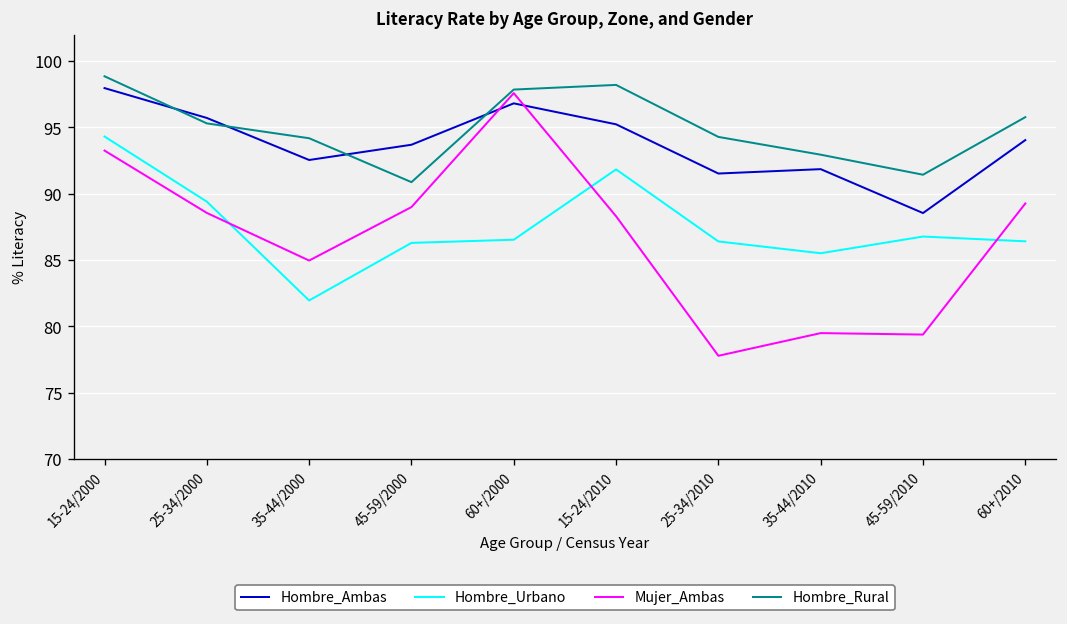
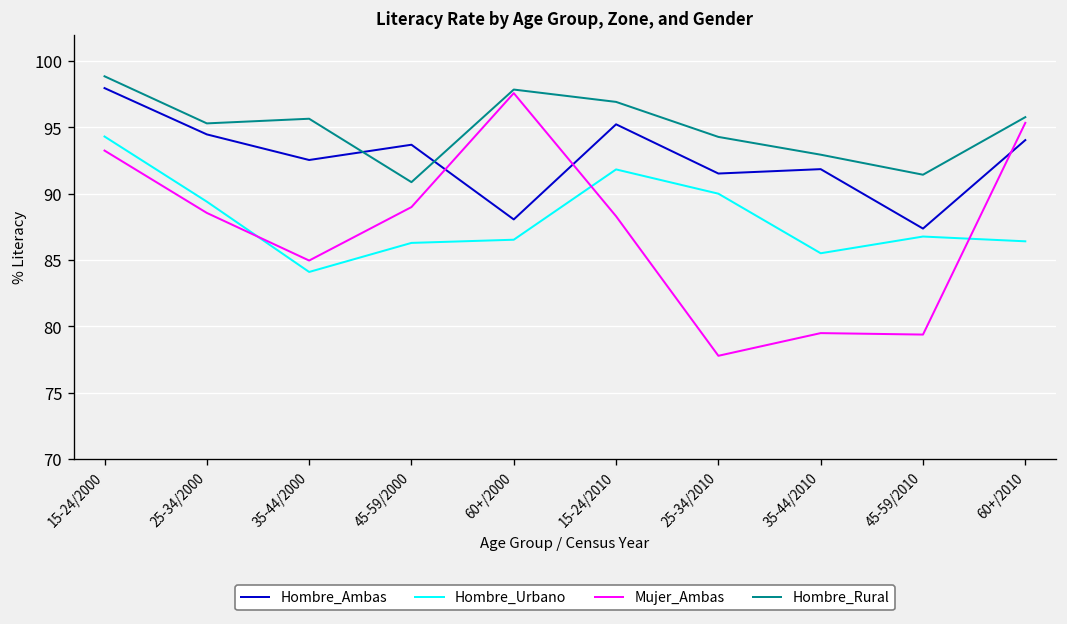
  {
    "Hombre_Ambas": {
      "15-24/2000": 98.0,
-     "25-34/2000": 95.7,
+     "25-34/2000": 94.5,
      "35-44/2000": 92.6,
      "45-59/2000": 93.7,
-     "60+/2000": 96.8,
+     "60+/2000": 88.1,
      "15-24/2010": 95.2,
      "25-34/2010": 91.5,
      "35-44/2010": 91.9,
-     "45-59/2010": 88.6,
+     "45-59/2010": 87.4,
      "60+/2010": 94.1
    },
    "Hombre_Urbano": {
      "15-24/2000": 94.3,
      "25-34/2000": 89.4,
-     "35-44/2000": 82.0,
+     "35-44/2000": 84.1,
      "45-59/2000": 86.3,
      "60+/2000": 86.5,
      "15-24/2010": 91.8,
-     "25-34/2010": 86.4,
+     "25-34/2010": 90.0,
      "35-44/2010": 85.5,
      "45-59/2010": 86.8,
      "60+/2010": 86.4
    },
    "Mujer_Ambas": {
      "15-24/2000": 93.3,
      "25-34/2000": 88.6,
      "35-44/2000": 85.0,
      "45-59/2000": 89.0,
      "60+/2000": 97.6,
      "15-24/2010": 88.3,
      "25-34/2010": 77.8,
      "35-44/2010": 79.5,
      "45-59/2010": 79.4,
-     "60+/2010": 89.3
+     "60+/2010": 95.4
    },
    "Hombre_Rural": {
      "15-24/2000": 98.9,
      "25-34/2000": 95.3,
-     "35-44/2000": 94.2,
+     "35-44/2000": 95.7,
      "45-59/2000": 90.9,
      "60+/2000": 97.9,
-     "15-24/2010": 98.2,
+     "15-24/2010": 96.9,
      "25-34/2010": 94.3,
      "35-44/2010": 93.0,
      "45-59/2010": 91.4,
      "60+/2010": 95.8
    }
  }
